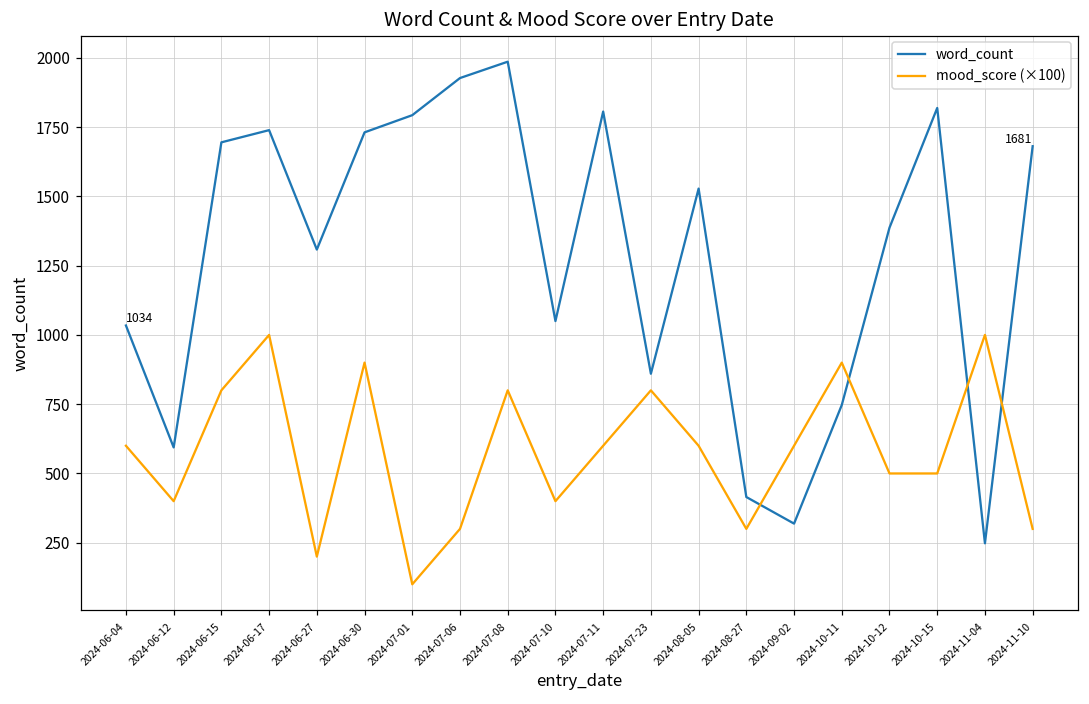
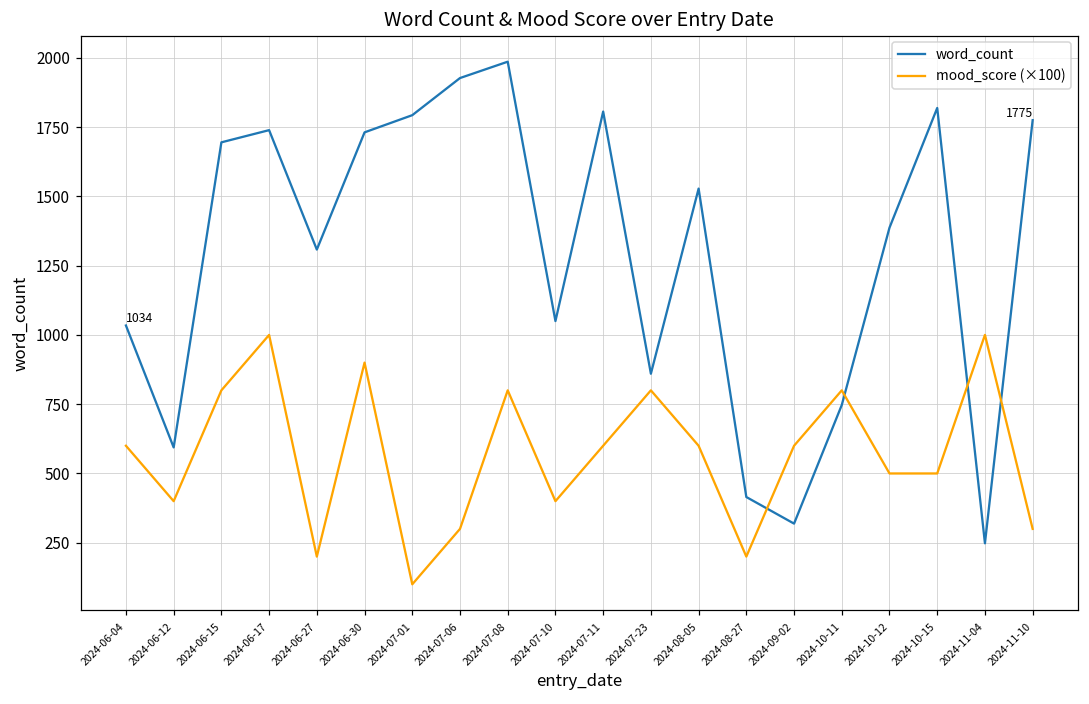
  {
    "word_count": {
      "2024-06-04": 1034,
-     "2024-11-10": 1681
+     "2024-11-10": 1775
    },
    "mood_score (×100)": {
      "2024-06-04": 600,
      "2024-06-12": 400,
      "2024-06-15": 800,
      "2024-06-17": 1000,
      "2024-06-27": 200,
      "2024-06-30": 900,
      "2024-07-01": 100,
      "2024-07-06": 300,
      "2024-07-08": 800,
      "2024-07-10": 400,
      "2024-07-11": 600,
      "2024-07-23": 800,
      "2024-08-05": 600,
-     "2024-08-27": 300,
+     "2024-08-27": 200,
      "2024-09-02": 600,
-     "2024-10-11": 900,
+     "2024-10-11": 800,
      "2024-10-12": 500,
      "2024-10-15": 500,
      "2024-11-04": 1000,
      "2024-11-10": 300
    }
  }
